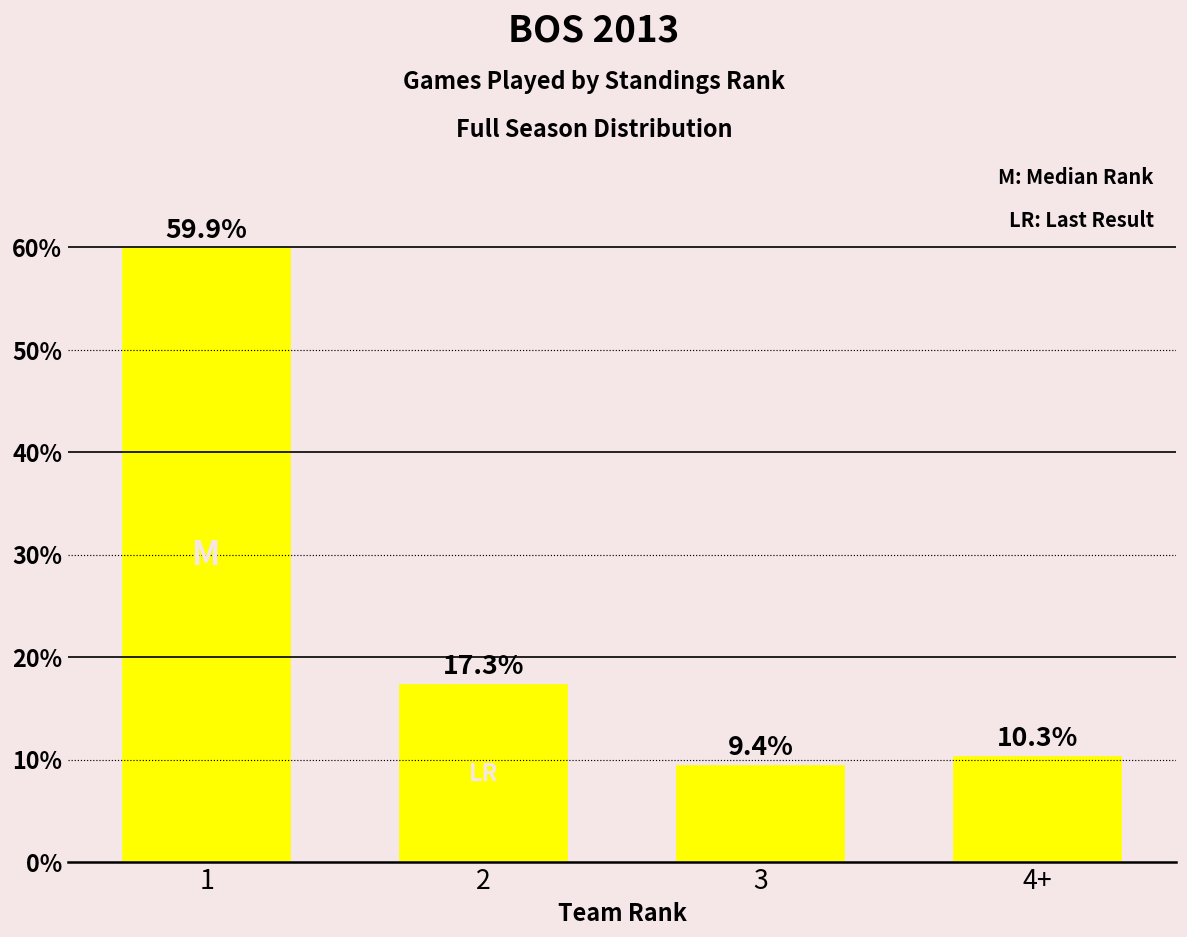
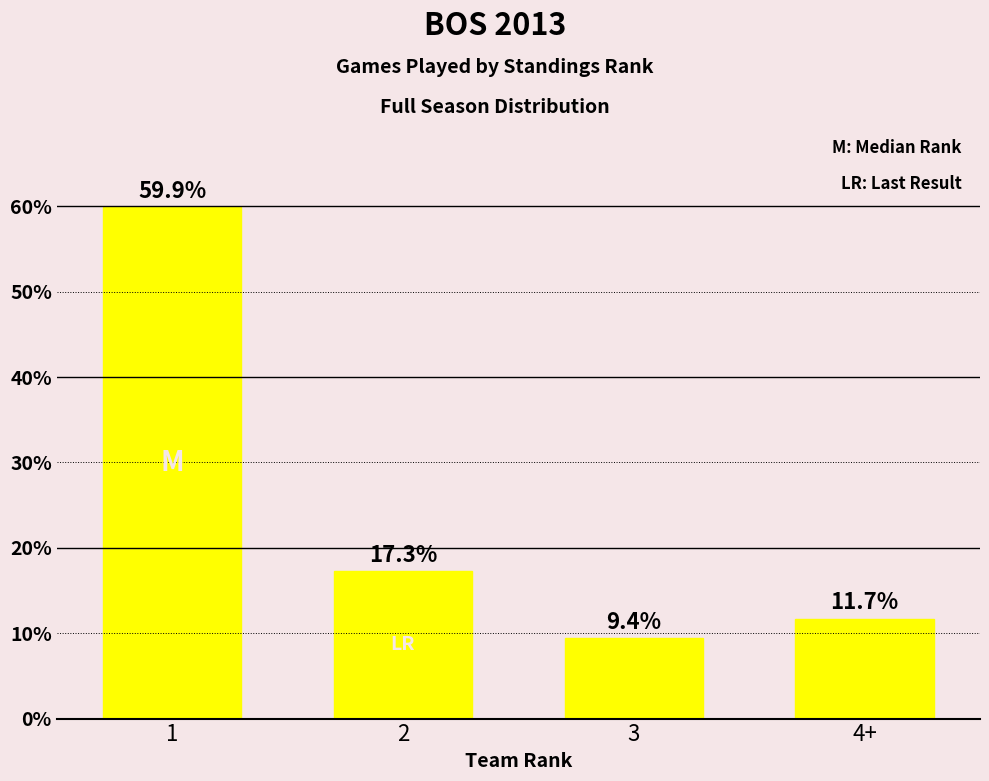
  {
    "1": "59.9%",
    "2": "17.3%",
    "3": "9.4%",
-   "4+": "10.3%"
+   "4+": "11.7%"
  }
